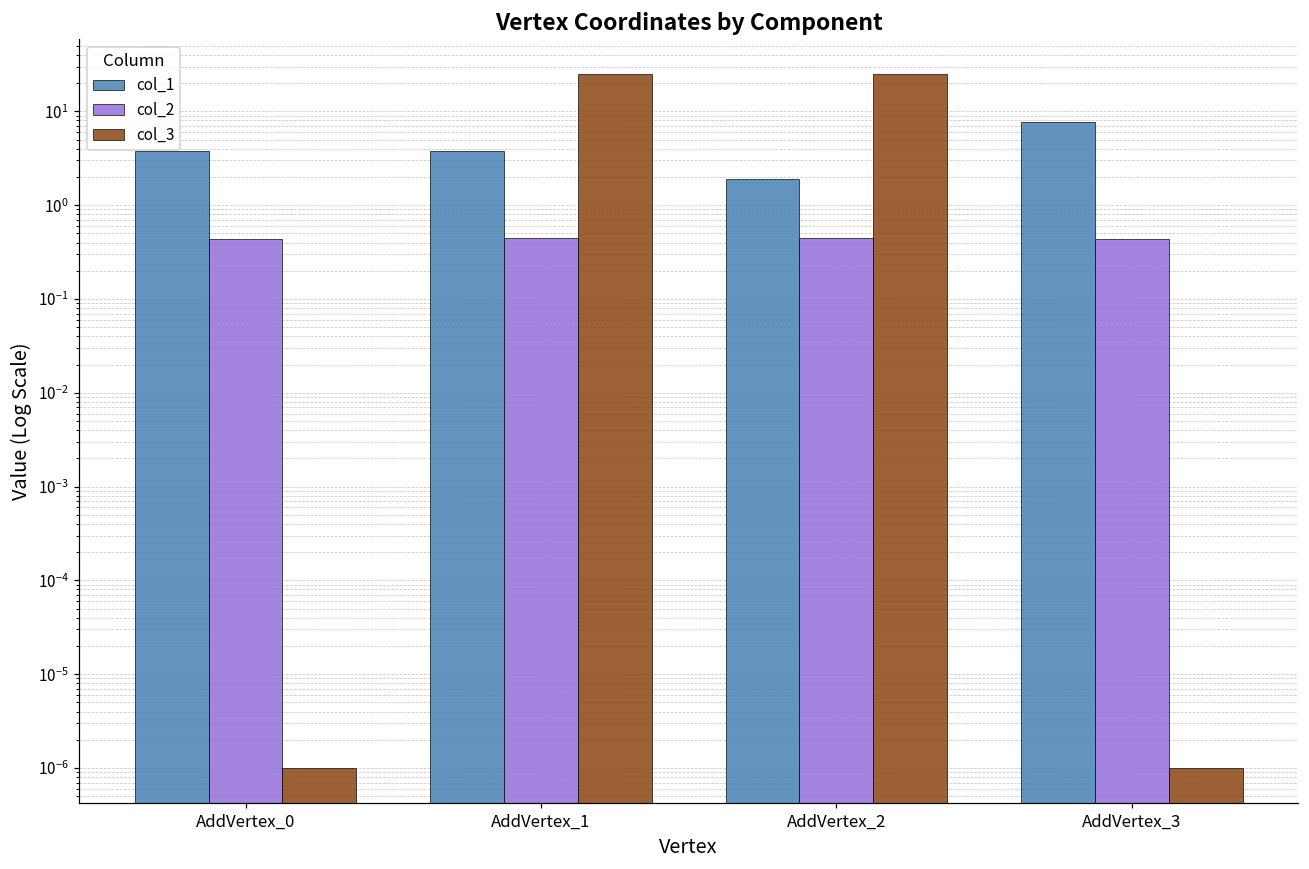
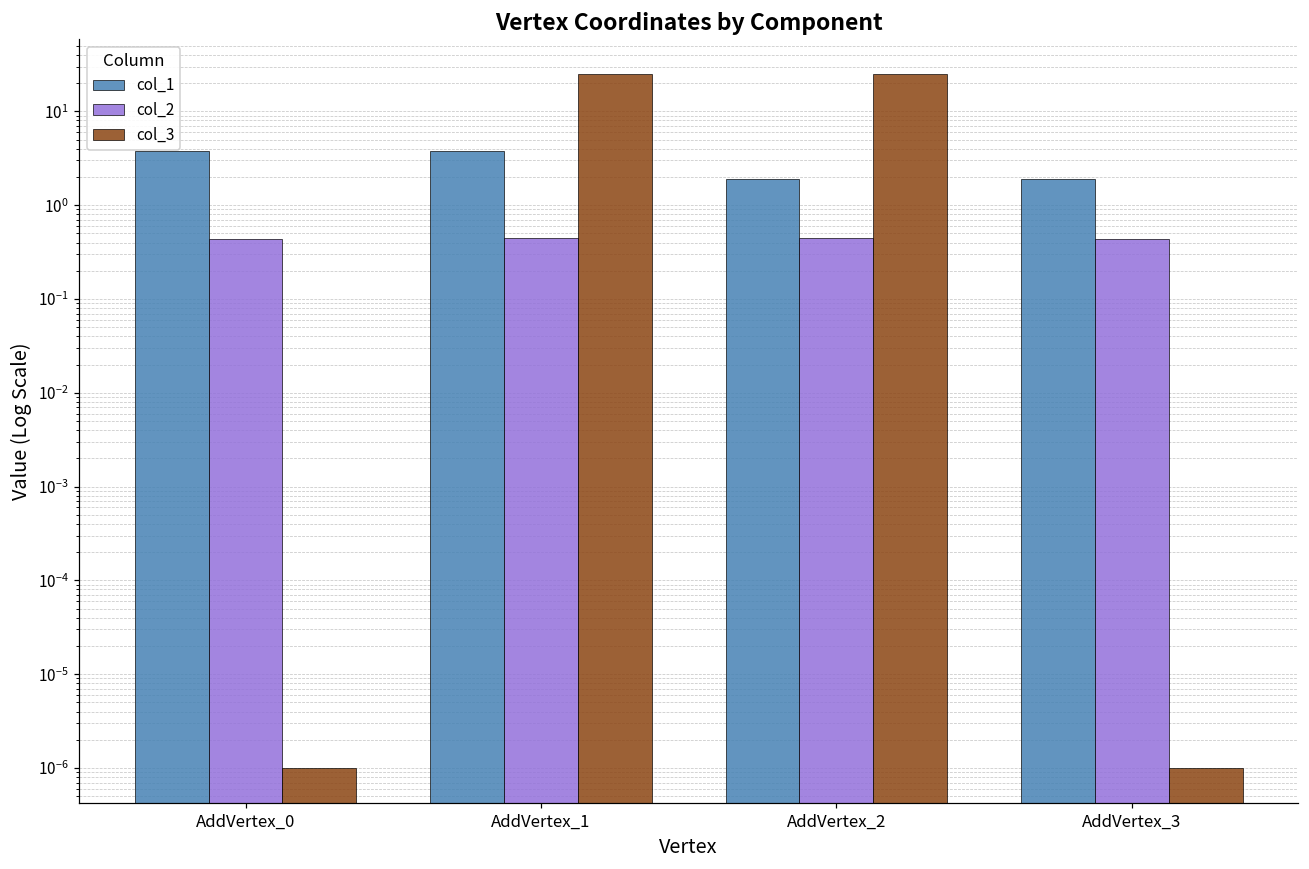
  {
    "col_1": {
      "AddVertex_0": 4,
      "AddVertex_1": 4,
      "AddVertex_2": 1.9,
-     "AddVertex_3": 8
+     "AddVertex_3": 1.9
    },
    "col_2": {
      "AddVertex_0": 0.4,
      "AddVertex_1": 0.4,
      "AddVertex_2": 0.4,
      "AddVertex_3": 0.4
    },
    "col_3": {
      "AddVertex_0": 0.0000010,
      "AddVertex_1": 25,
      "AddVertex_2": 25,
      "AddVertex_3": 0.0000010
    }
  }
